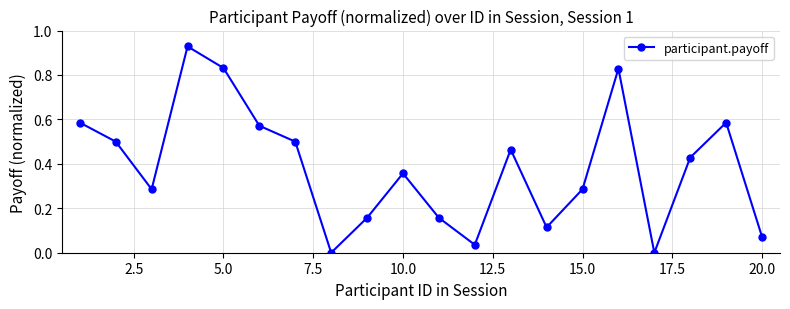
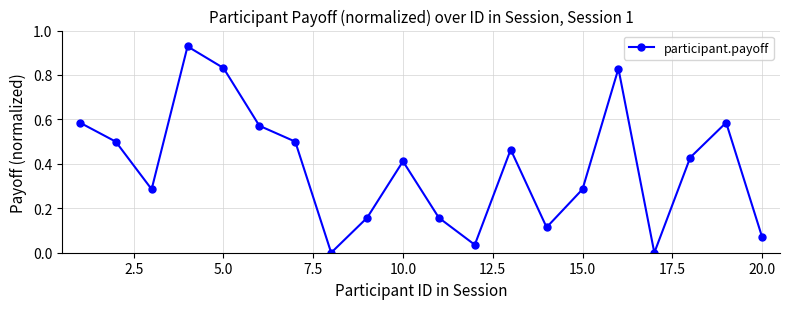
  {
    "5.0": 0.83,
-   "10.0": 0.36,
+   "10.0": 0.41,
    "15.0": 0.29,
    "20.0": 0.07
  }
